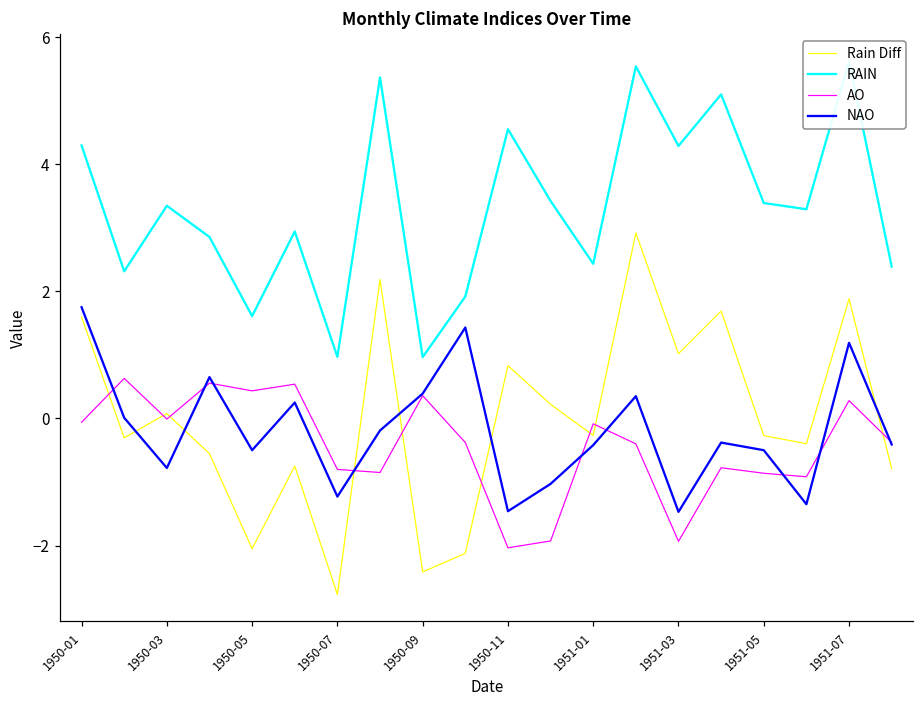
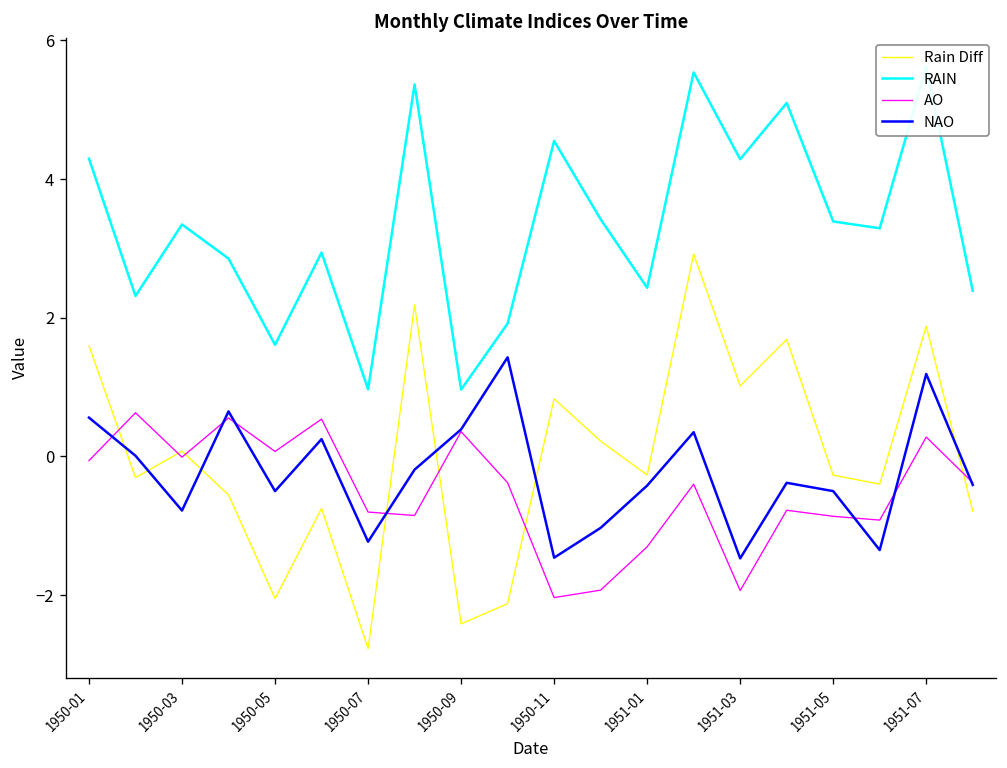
  {
    "Rain Diff": {
      "1950-01": 1.6,
      "1950-03": 0.1,
      "1950-05": -2.0,
      "1950-07": -2.8,
      "1950-09": -2.4,
      "1950-11": 0.8,
      "1951-01": -0.3,
      "1951-03": 1.0,
      "1951-05": -0.3,
      "1951-07": 1.9
    },
    "RAIN": {
      "1950-01": 4.3,
      "1950-03": 3.3,
      "1950-05": 1.6,
      "1950-07": 1.0,
      "1950-09": 1.0,
      "1950-11": 4.6,
      "1951-01": 2.4,
      "1951-03": 4.3,
      "1951-05": 3.4
    },
    "AO": {
      "1950-01": -0.1,
      "1950-03": 0.0,
-     "1950-05": 0.4,
+     "1950-05": 0.1,
      "1950-07": -0.8,
      "1950-11": -2.0,
-     "1951-01": -0.1,
+     "1951-01": -1.3,
      "1951-03": -1.9,
      "1951-05": -0.9,
      "1951-07": 0.3
    },
    "NAO": {
-     "1950-01": 1.8,
+     "1950-01": 0.6,
      "1950-03": -0.8,
      "1950-05": -0.5,
      "1950-07": -1.2,
      "1950-11": -1.5,
      "1951-01": -0.4,
      "1951-03": -1.5,
      "1951-05": -0.5,
      "1951-07": 1.2
    }
  }
